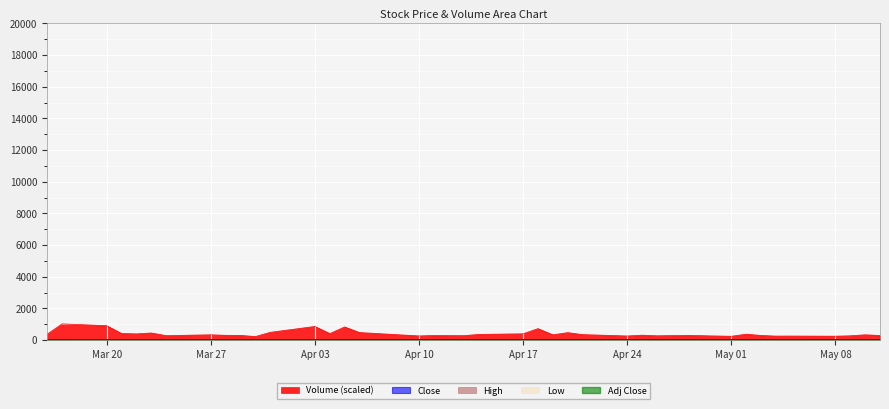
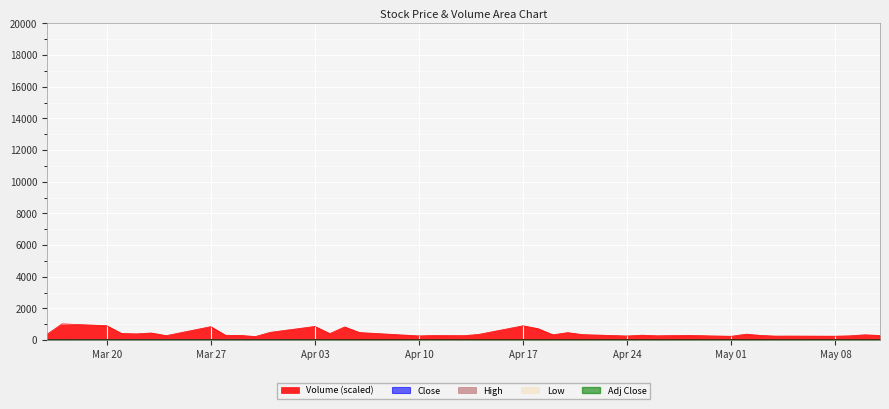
  {
    "Volume (scaled)": {
      "Mar 20": 900,
-     "Mar 27": 300,
+     "Mar 27": 900,
      "Apr 03": 900,
      "Apr 10": 300,
-     "Apr 17": 400,
+     "Apr 17": 900,
      "Apr 24": 300,
      "May 01": 200,
      "May 08": 200
    },
    "Adj Close": {
      "Mar 20": 0,
      "Mar 27": 0,
      "Apr 03": 0,
      "Apr 10": 0,
      "Apr 17": 0,
      "Apr 24": 0,
      "May 01": 0,
      "May 08": 0
    }
  }
